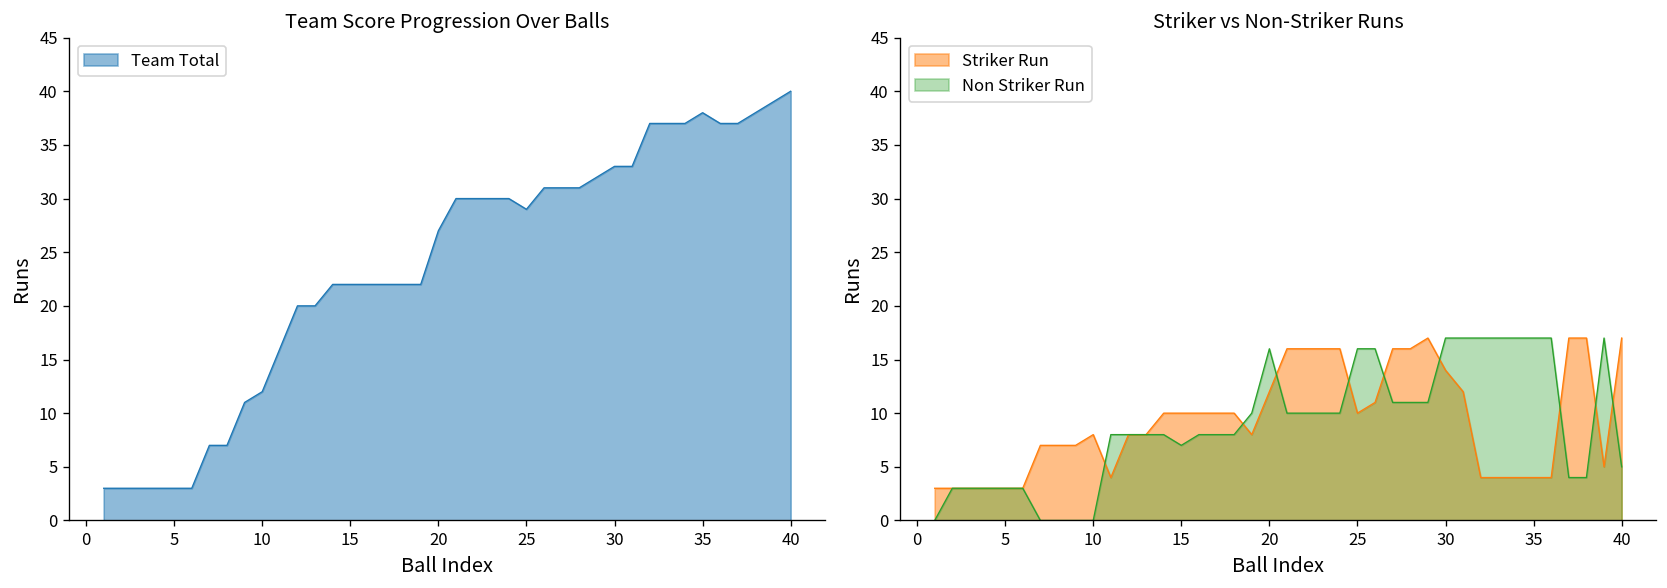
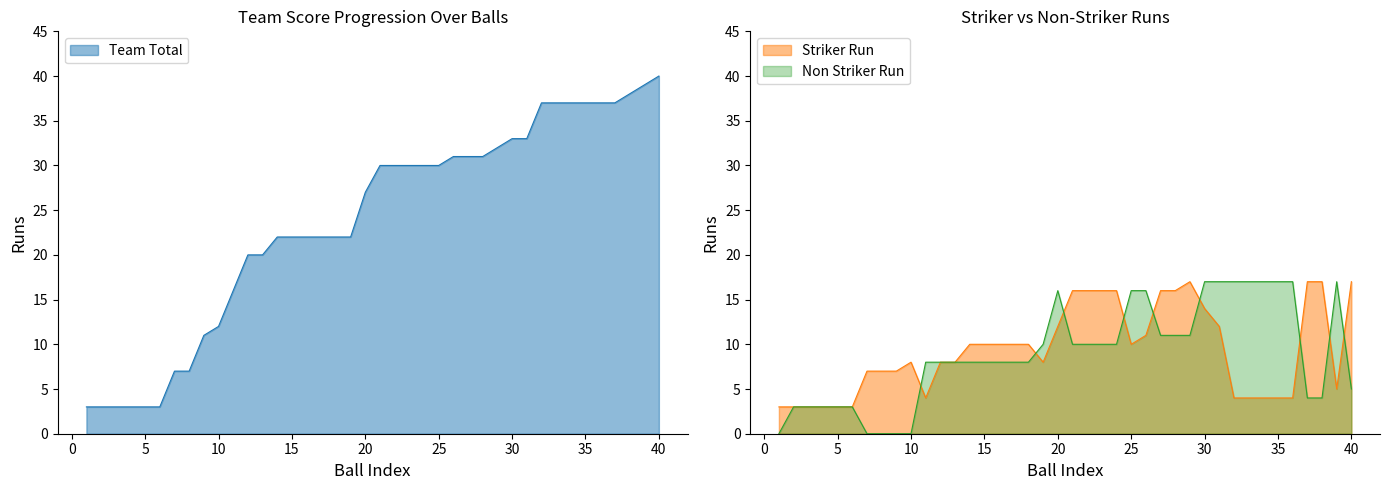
  {
    "Team Score Progression Over Balls": {
      "5": 3,
      "10": 12,
      "15": 22,
      "20": 27,
-     "25": 29,
+     "25": 30,
      "30": 33,
-     "35": 38,
+     "35": 37,
      "40": 40
    },
    "Striker vs Non-Striker Runs": {
      "Striker Run": {
        "10": 8,
        "15": 10,
        "20": 12,
        "25": 10,
        "30": 14,
        "35": 4,
        "40": 17
      },
      "Non Striker Run": {
        "10": 0,
-       "15": 7,
+       "15": 8,
        "20": 16,
        "25": 16,
        "30": 17,
        "35": 17,
        "40": 5
      }
    }
  }
